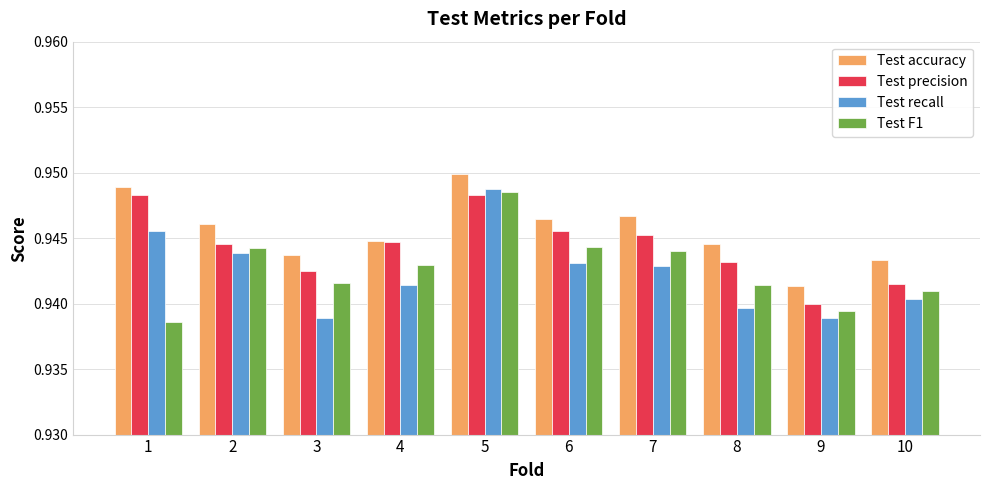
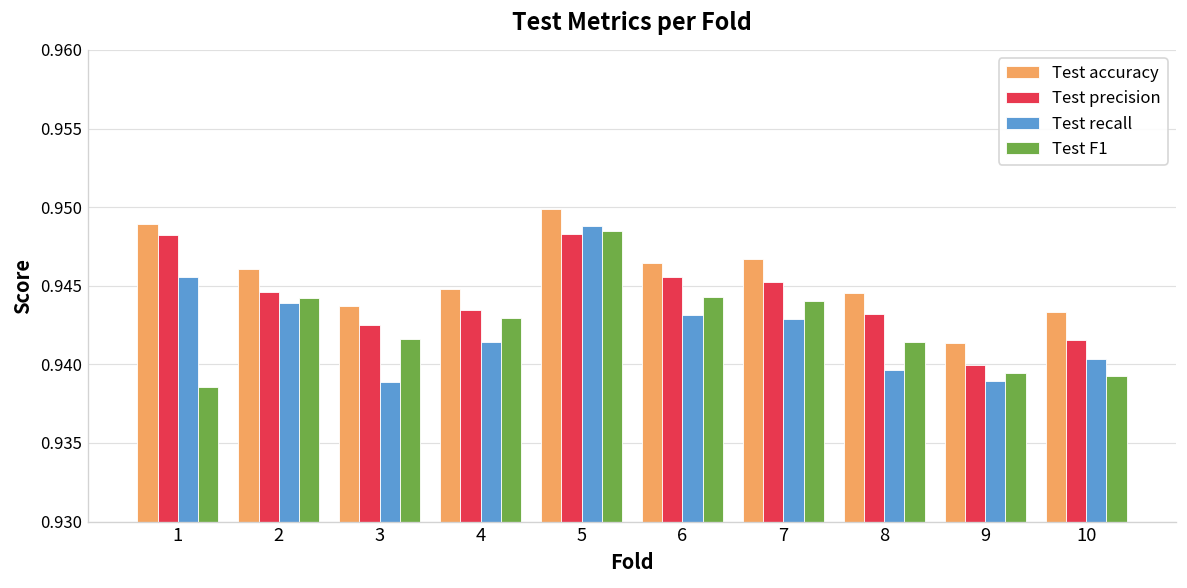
  {
    "Test accuracy": {
      "1": 0.9489,
      "2": 0.9461,
      "3": 0.9437,
      "4": 0.9448,
      "5": 0.9499,
      "6": 0.9464,
      "7": 0.9467,
      "8": 0.9446,
      "9": 0.9413,
      "10": 0.9433
    },
    "Test precision": {
      "1": 0.9483,
      "2": 0.9446,
      "3": 0.9425,
-     "4": 0.9447,
+     "4": 0.9435,
      "5": 0.9483,
      "6": 0.9455,
      "7": 0.9452,
      "8": 0.9432,
      "9": 0.9400,
      "10": 0.9415
    },
    "Test recall": {
      "1": 0.9455,
      "2": 0.9439,
      "3": 0.9389,
      "4": 0.9414,
      "5": 0.9488,
      "6": 0.9431,
      "7": 0.9429,
      "8": 0.9397,
      "9": 0.9389,
      "10": 0.9404
    },
    "Test F1": {
      "1": 0.9386,
      "2": 0.9442,
      "3": 0.9416,
      "4": 0.9430,
      "5": 0.9485,
      "6": 0.9443,
      "7": 0.9440,
      "8": 0.9414,
      "9": 0.9394,
-     "10": 0.9409
+     "10": 0.9393
    }
  }
